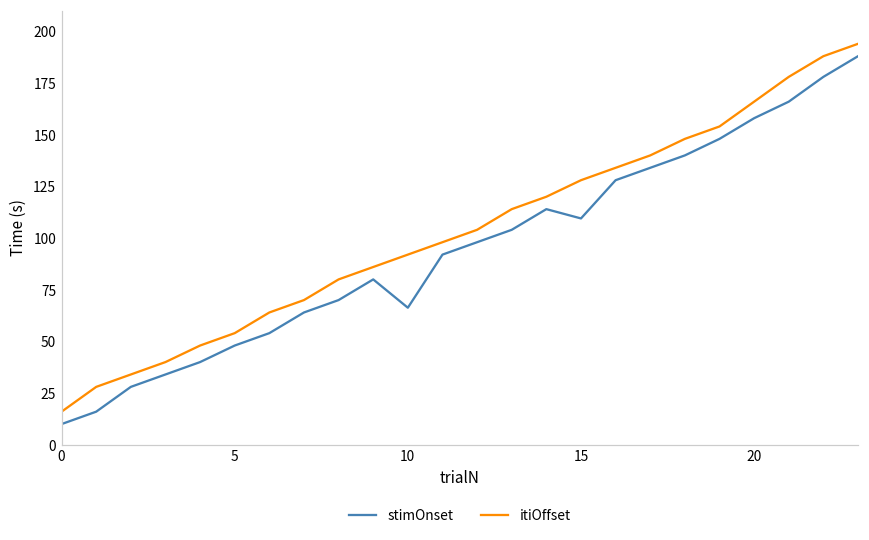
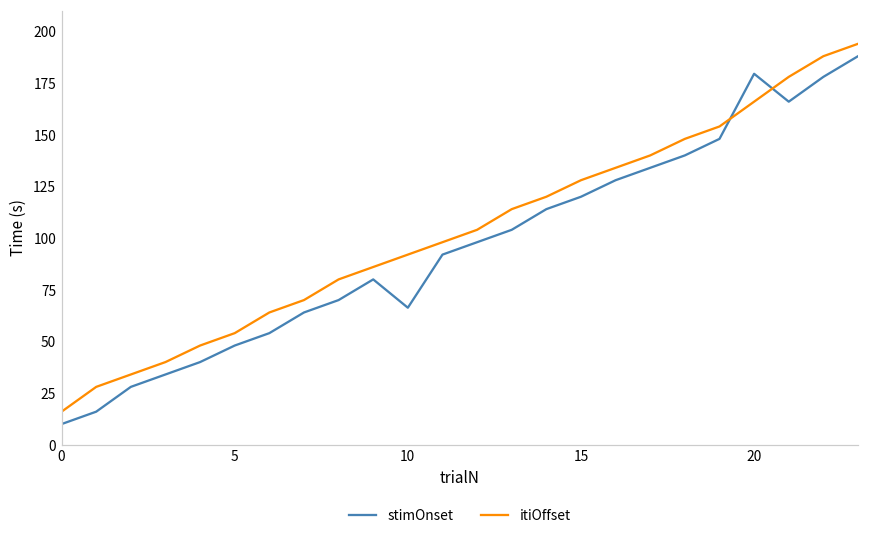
  {
    "stimOnset": {
      "0": 10,
      "5": 48,
      "10": 66,
-     "15": 110,
-     "20": 158
+     "15": 120,
+     "20": 180
    },
    "itiOffset": {
      "0": 16,
      "5": 54,
      "10": 92,
      "15": 128,
      "20": 166
    }
  }
